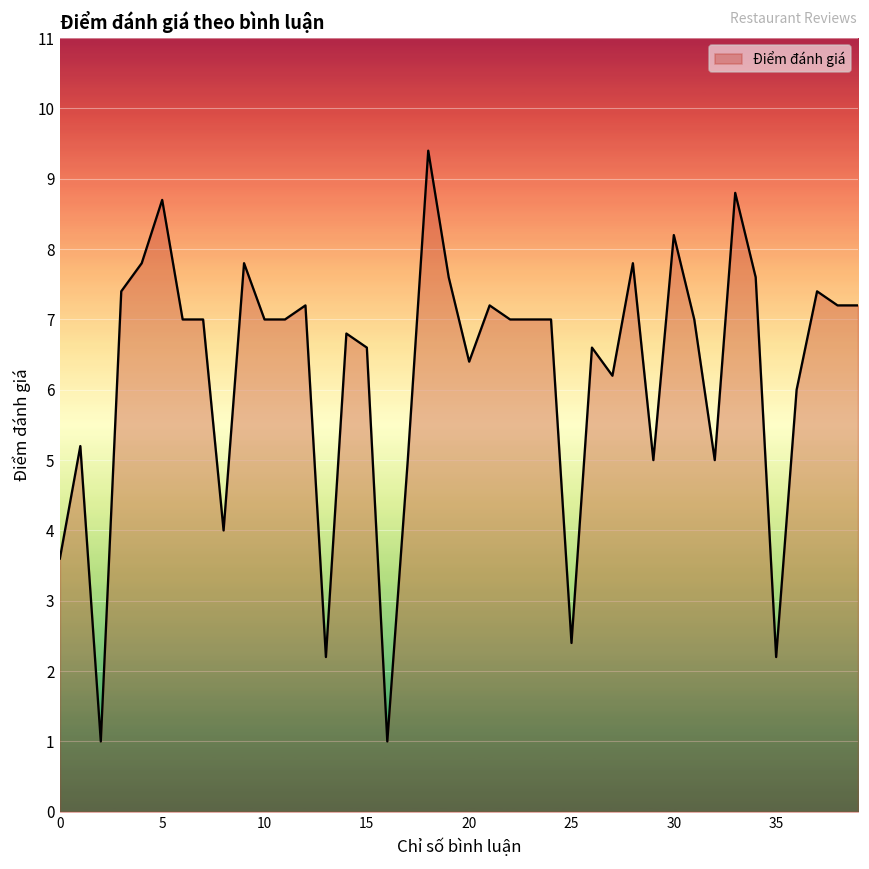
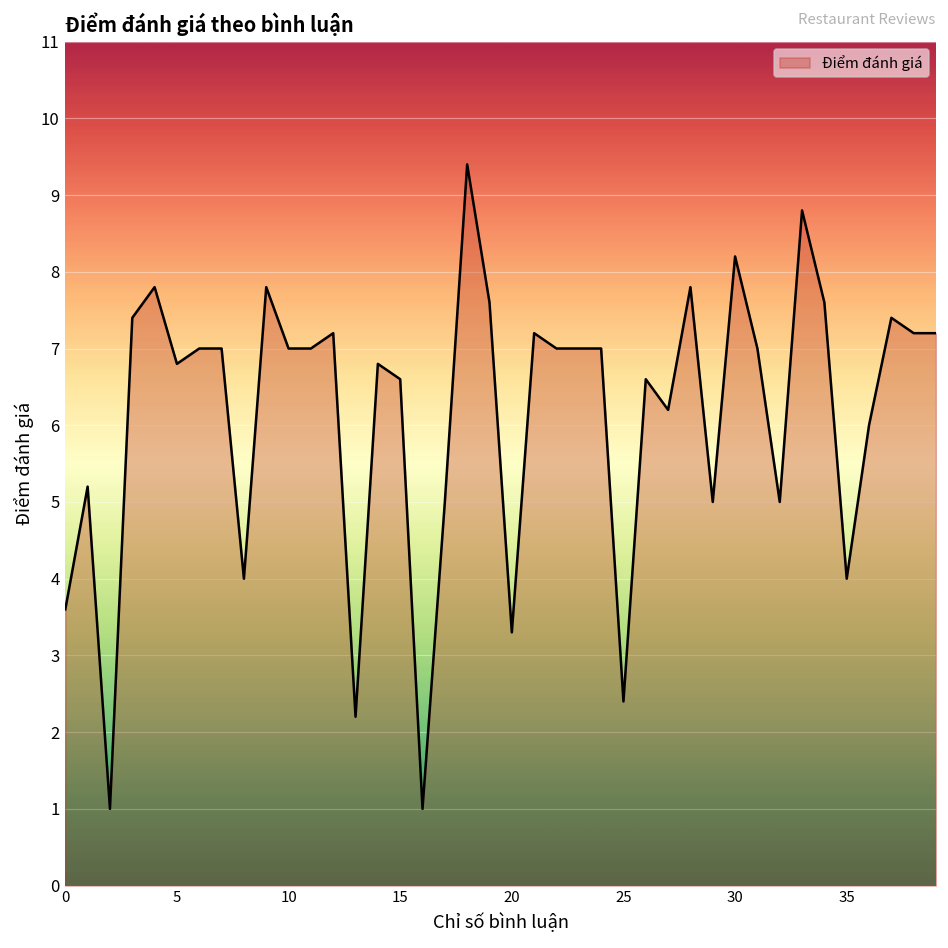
  {
    "0": 3.6,
-   "5": 8.7,
+   "5": 6.8,
    "10": 7.0,
    "15": 6.6,
-   "20": 6.4,
+   "20": 3.3,
    "25": 2.4,
    "30": 8.2,
-   "35": 2.2
+   "35": 4.0
  }
